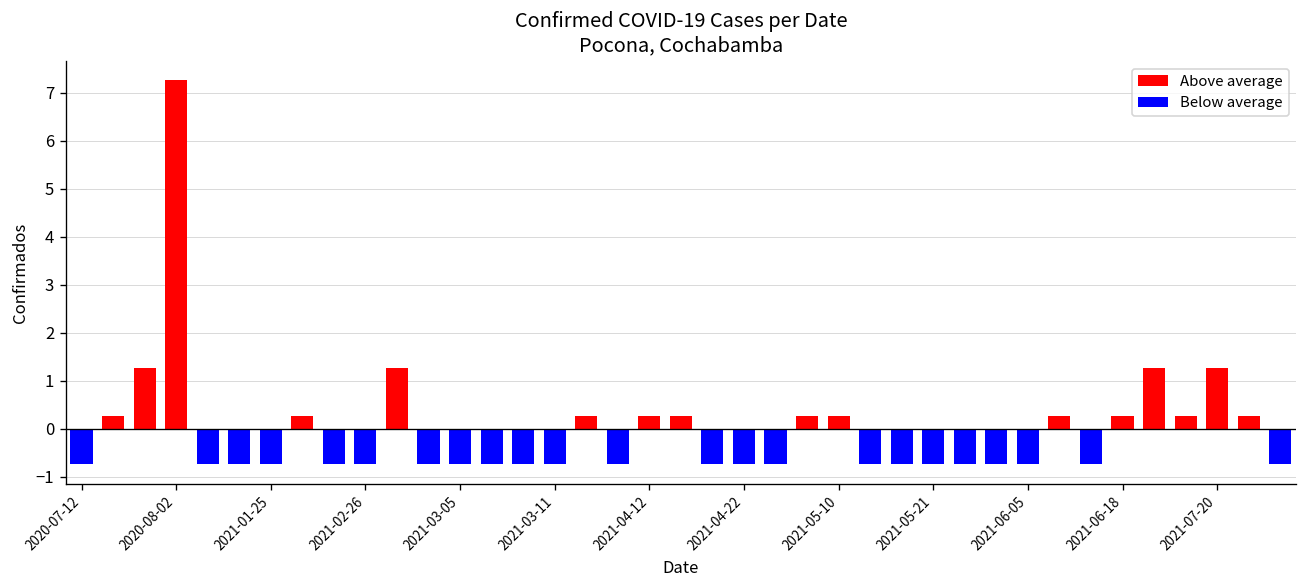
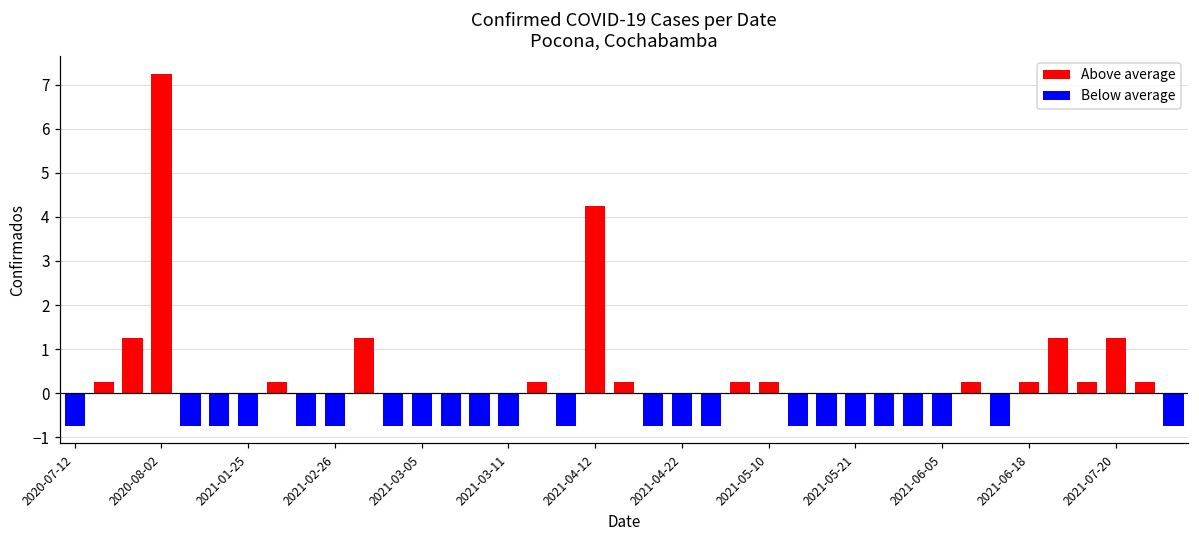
  {
    "2020-07-12": -0.7,
    "2020-08-02": 7.3,
    "2021-01-25": -0.7,
    "2021-02-26": -0.7,
    "2021-03-05": -0.7,
    "2021-03-11": -0.7,
-   "2021-04-12": 0.3,
+   "2021-04-12": 4.3,
    "2021-04-22": -0.7,
    "2021-05-10": 0.3,
    "2021-05-21": -0.7,
    "2021-06-05": -0.7,
    "2021-06-18": 0.3,
    "2021-07-20": 1.3
  }
